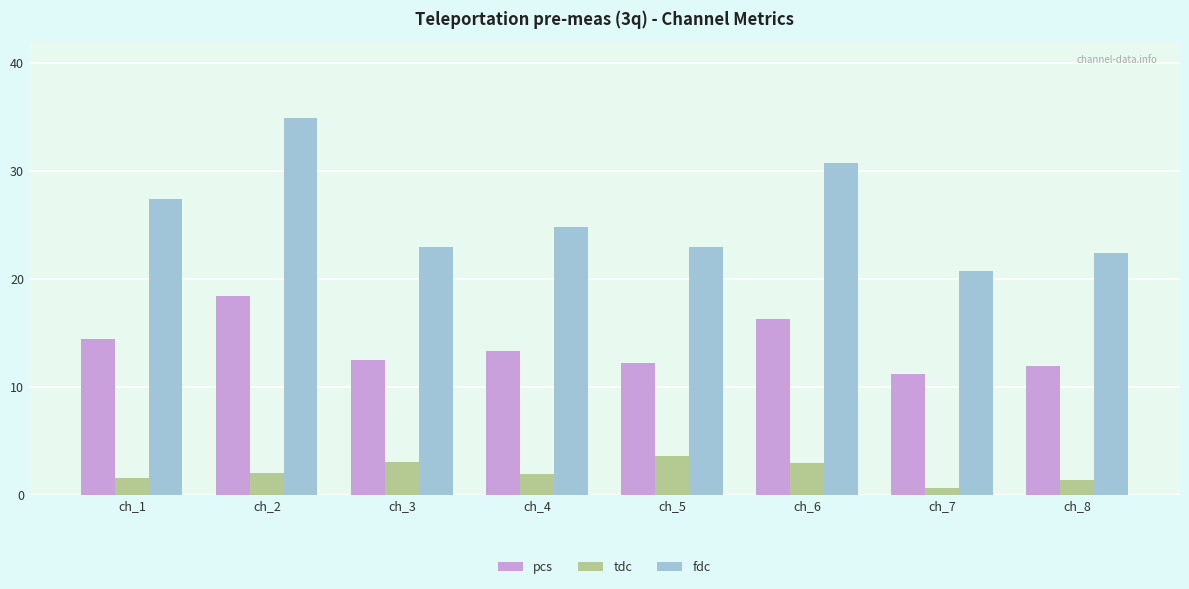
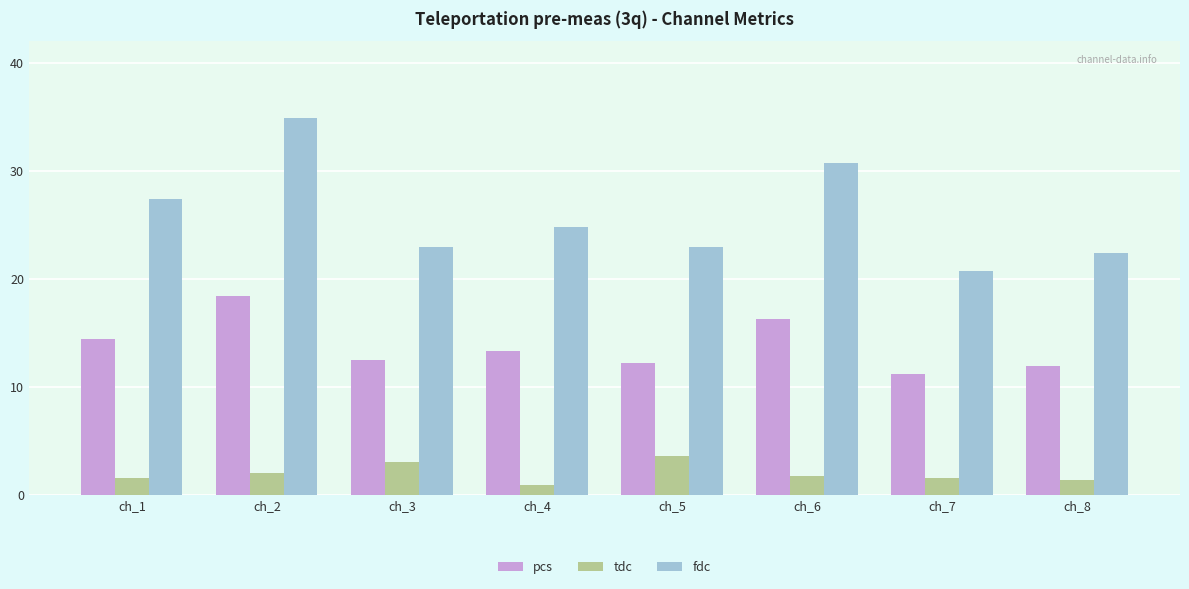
  {
    "tdc": {
      "ch_1": 1.6,
      "ch_2": 2.0,
      "ch_3": 3.1,
-     "ch_4": 2.0,
+     "ch_4": 0.9,
      "ch_5": 3.6,
-     "ch_6": 3.0,
-     "ch_7": 0.7,
+     "ch_6": 1.8,
+     "ch_7": 1.6,
      "ch_8": 1.4
    }
  }
